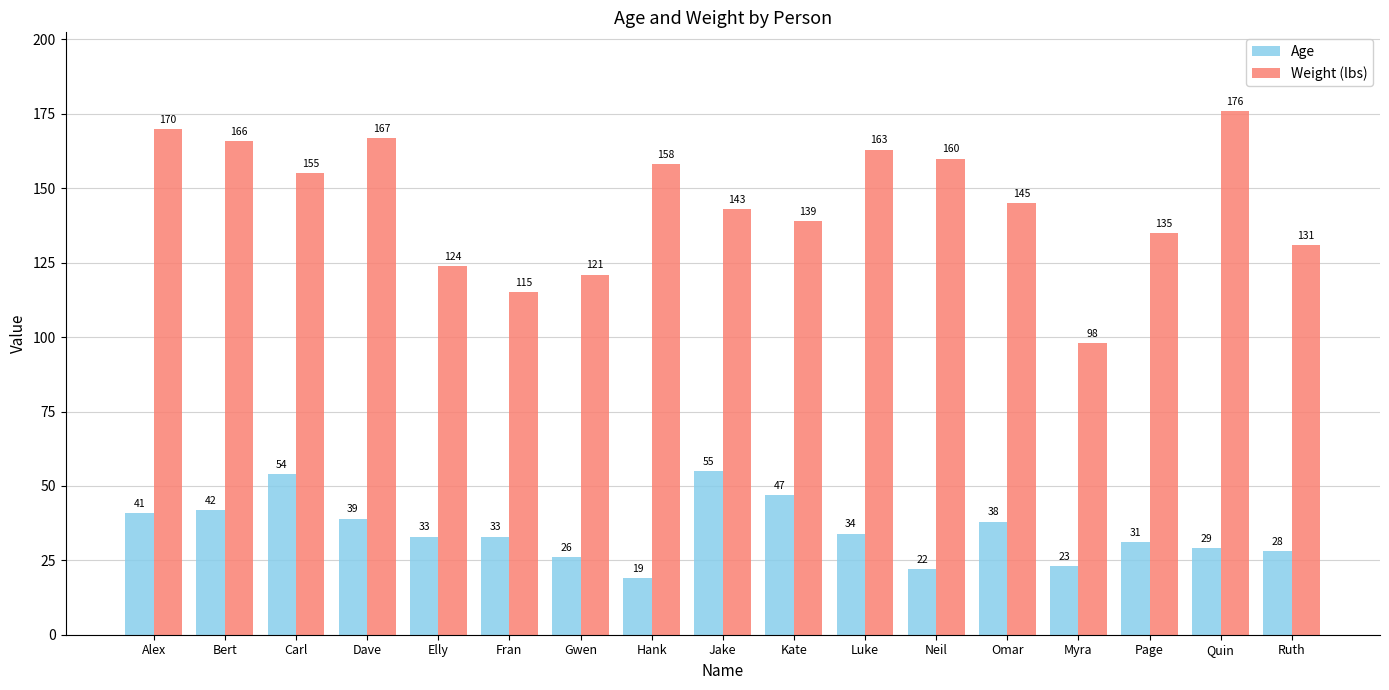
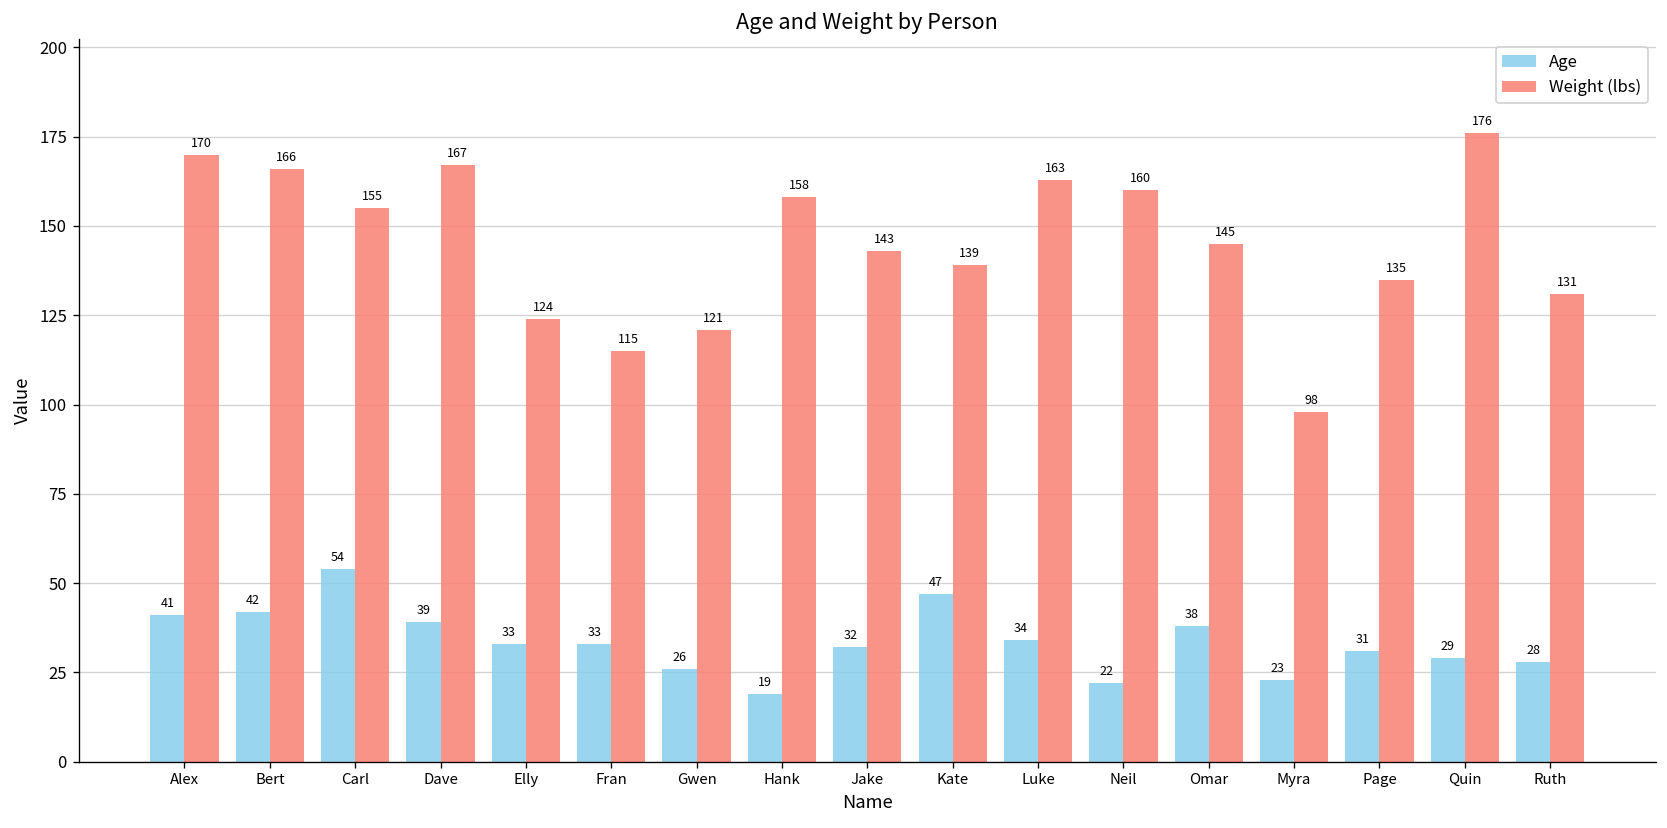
  {
    "Age": {
      "Alex": 41,
      "Bert": 42,
      "Carl": 54,
      "Dave": 39,
      "Elly": 33,
      "Fran": 33,
      "Gwen": 26,
      "Hank": 19,
-     "Jake": 55,
+     "Jake": 32,
      "Kate": 47,
      "Luke": 34,
      "Neil": 22,
      "Omar": 38,
      "Myra": 23,
      "Page": 31,
      "Quin": 29,
      "Ruth": 28
    },
    "Weight (lbs)": {
      "Alex": 170,
      "Bert": 166,
      "Carl": 155,
      "Dave": 167,
      "Elly": 124,
      "Fran": 115,
      "Gwen": 121,
      "Hank": 158,
      "Jake": 143,
      "Kate": 139,
      "Luke": 163,
      "Neil": 160,
      "Omar": 145,
      "Myra": 98,
      "Page": 135,
      "Quin": 176,
      "Ruth": 131
    }
  }
